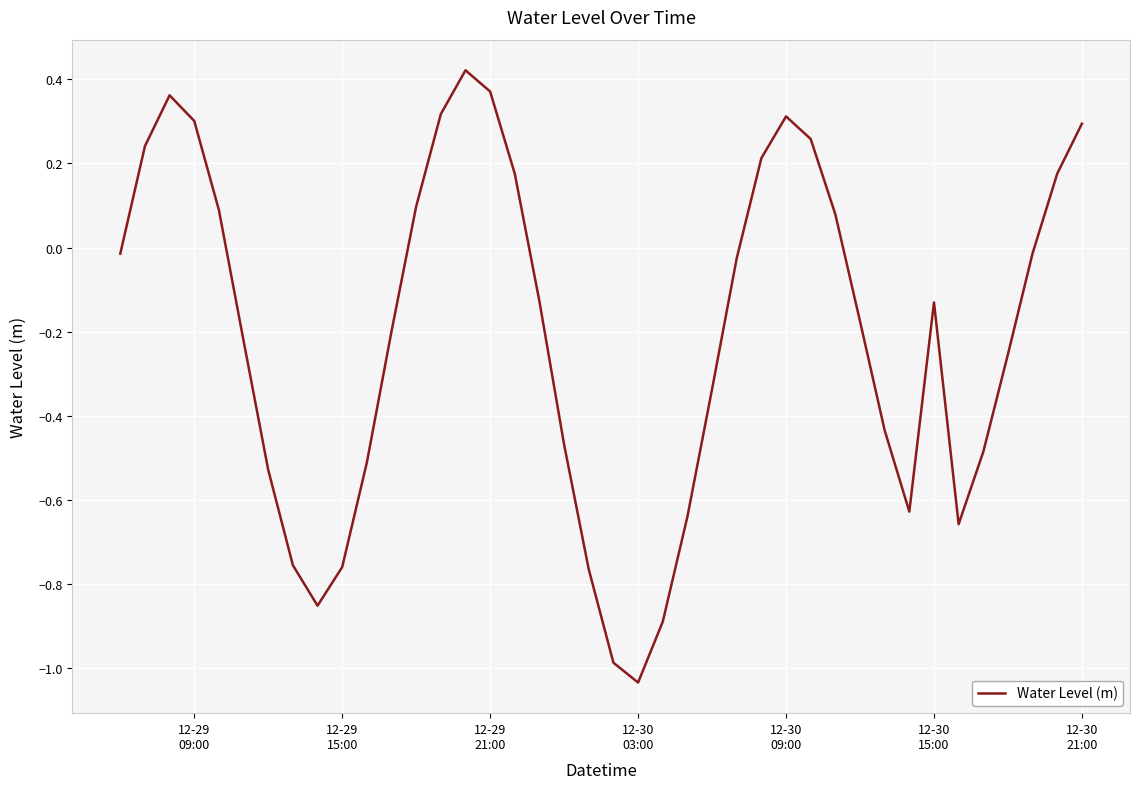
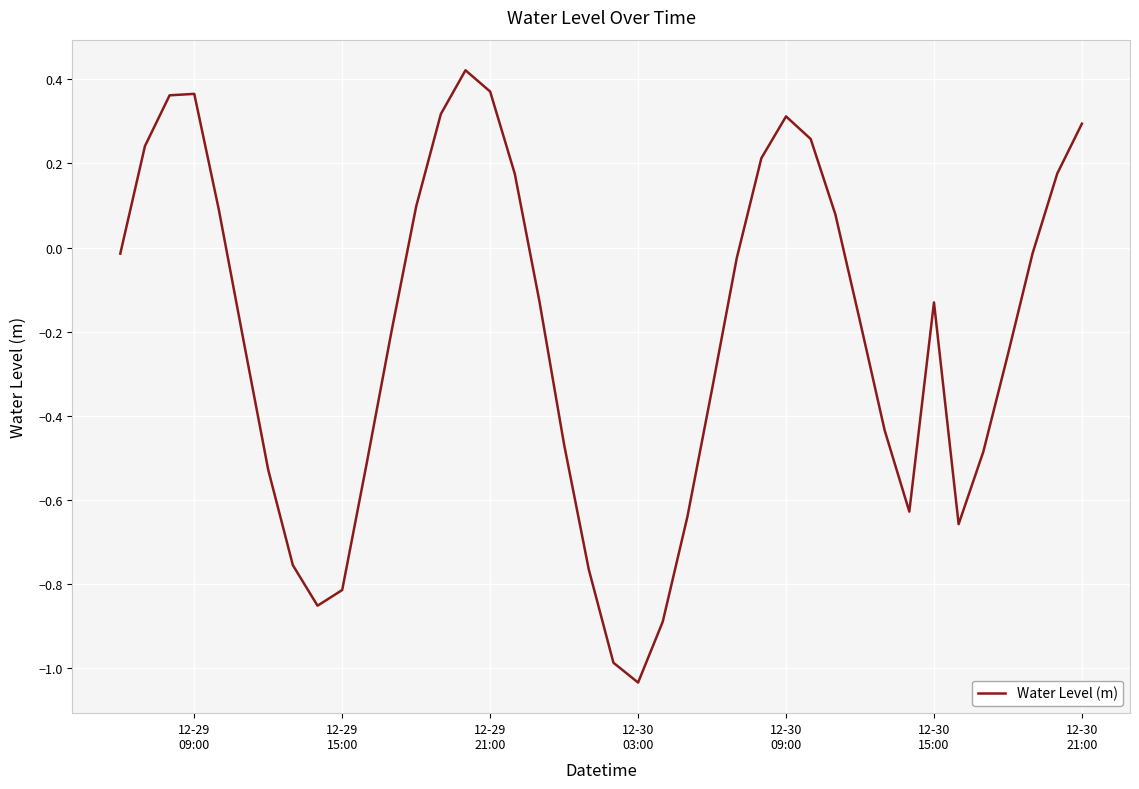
  {
-   "12-29 09:00": 0.30,
-   "12-29 15:00": -0.76,
+   "12-29 09:00": 0.37,
+   "12-29 15:00": -0.81,
    "12-29 21:00": 0.37,
    "12-30 03:00": -1.03,
    "12-30 09:00": 0.31,
    "12-30 15:00": -0.13,
    "12-30 21:00": 0.29
  }
